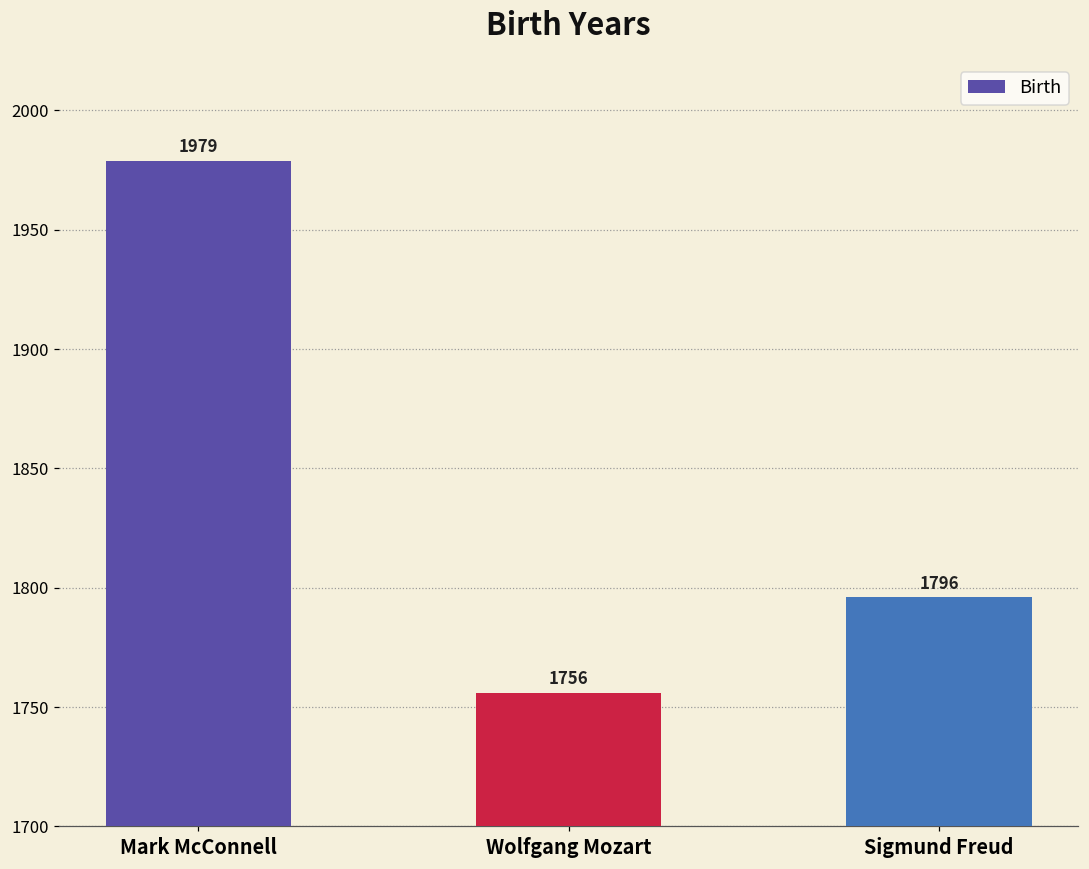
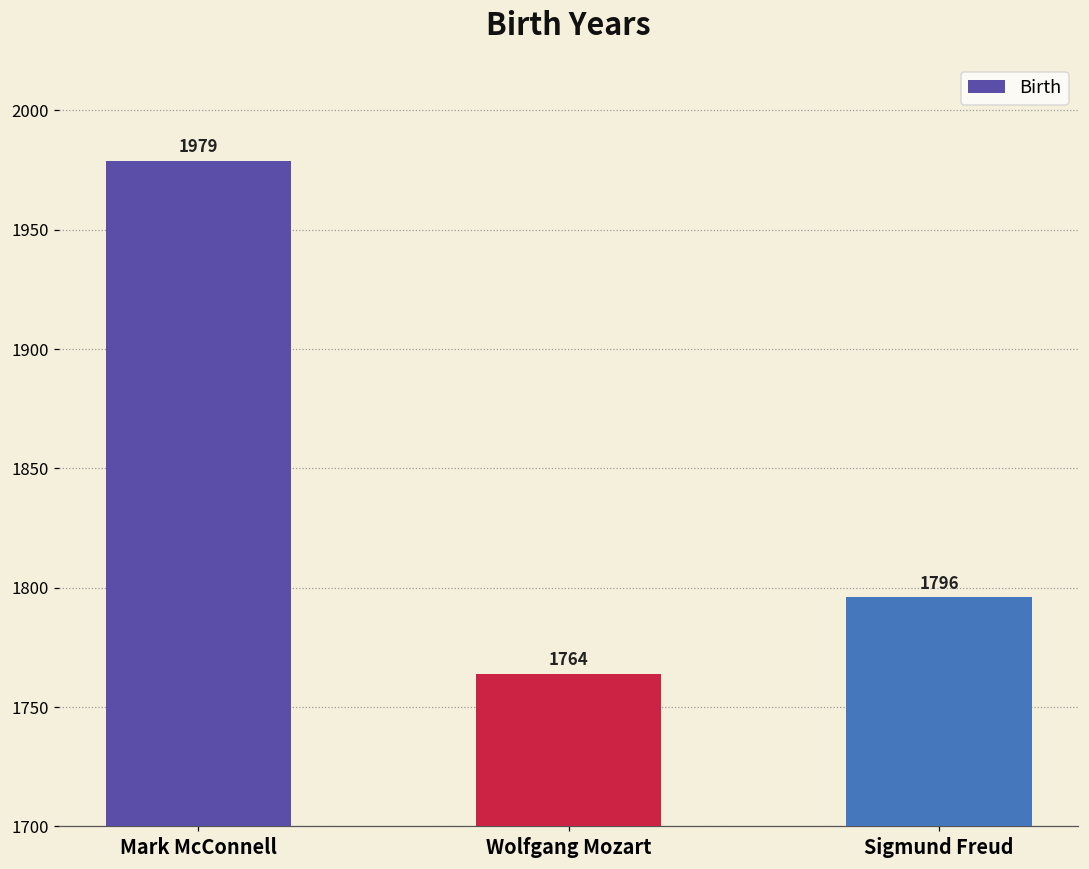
  {
    "Mark McConnell": 1979,
-   "Wolfgang Mozart": 1756,
+   "Wolfgang Mozart": 1764,
    "Sigmund Freud": 1796
  }
